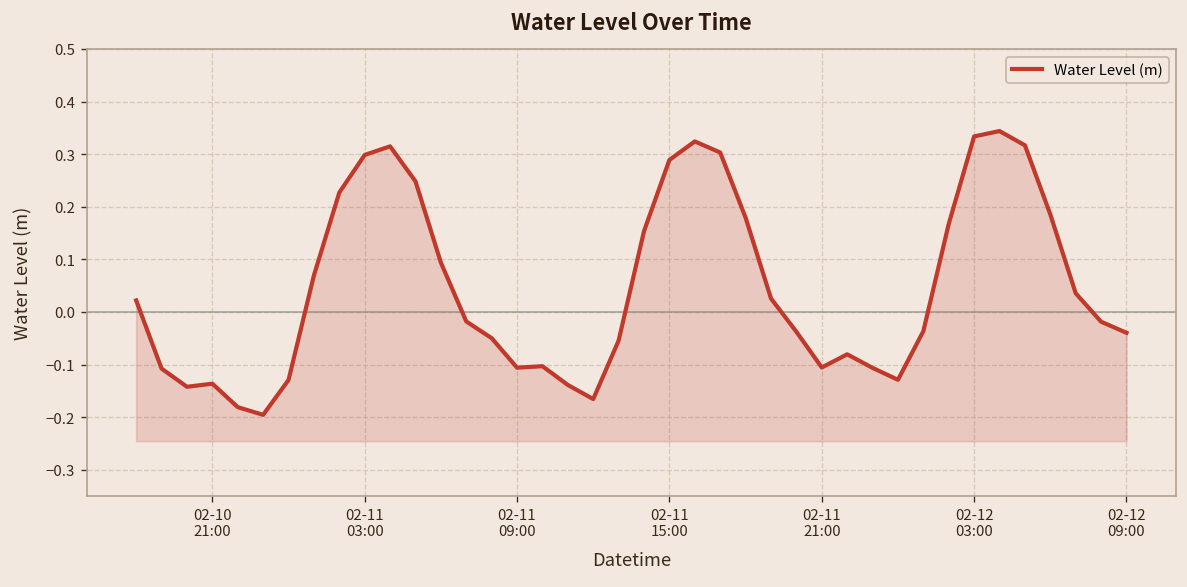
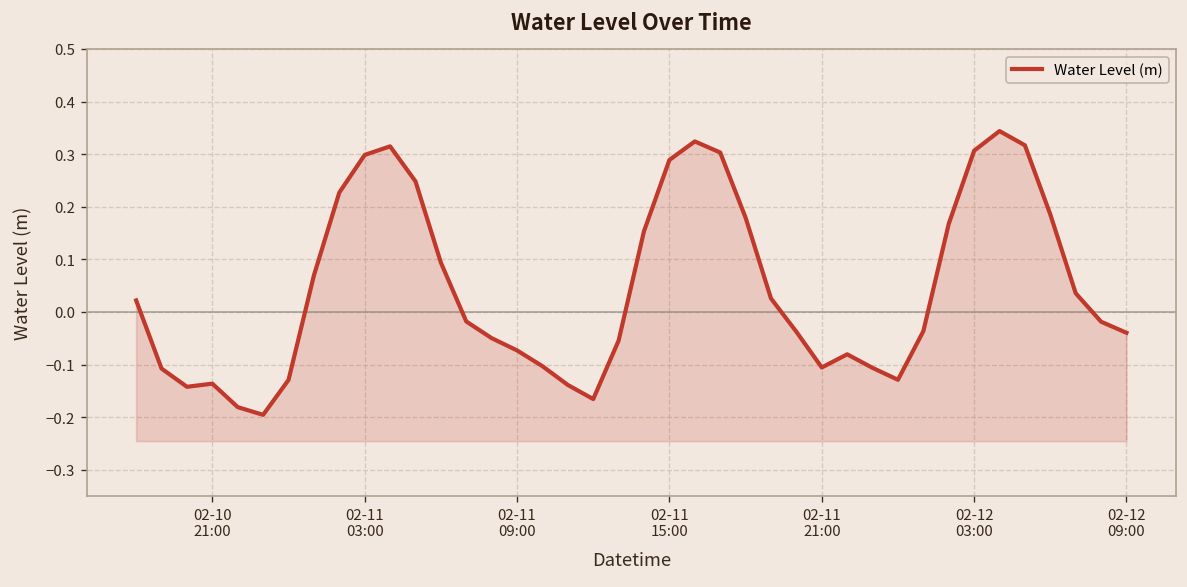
  {
    "02-10 21:00": -0.14,
    "02-11 03:00": 0.30,
-   "02-11 09:00": -0.11,
+   "02-11 09:00": -0.07,
    "02-11 15:00": 0.29,
    "02-11 21:00": -0.11,
-   "02-12 03:00": 0.33,
+   "02-12 03:00": 0.31,
    "02-12 09:00": -0.04
  }
